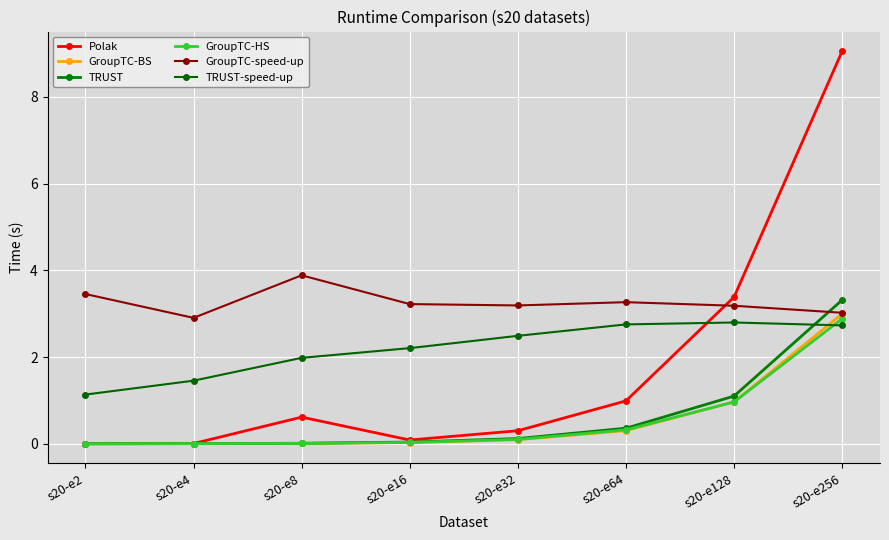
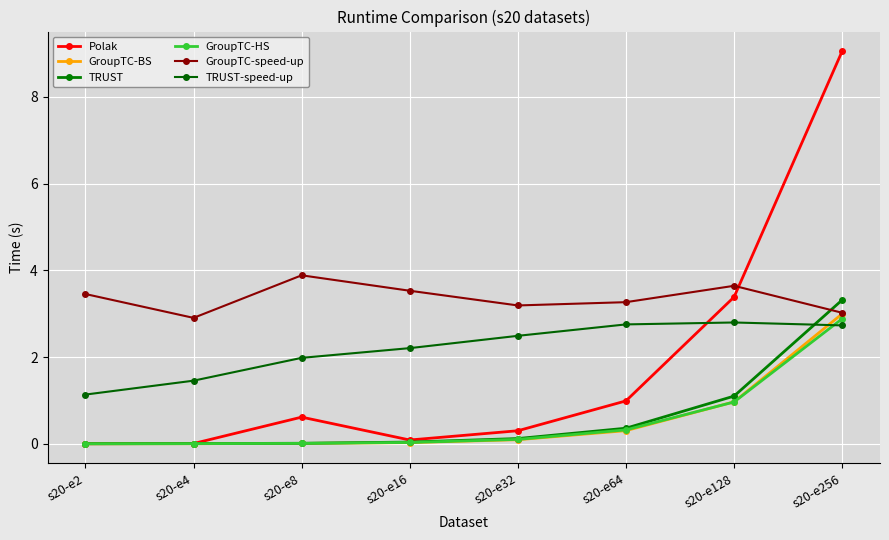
  {
    "Polak": {
      "s20-e8": 0.6,
      "s20-e32": 0.3,
      "s20-e64": 1.0,
      "s20-e128": 3.4,
      "s20-e256": 9.1
    },
    "GroupTC-HS": {
      "s20-e256": 2.9
    },
    "GroupTC-speed-up": {
      "s20-e2": 3.5,
      "s20-e4": 2.9,
      "s20-e8": 3.9,
-     "s20-e16": 3.2,
+     "s20-e16": 3.5,
      "s20-e32": 3.2,
      "s20-e64": 3.3,
-     "s20-e128": 3.2
+     "s20-e128": 3.6
    }
  }
